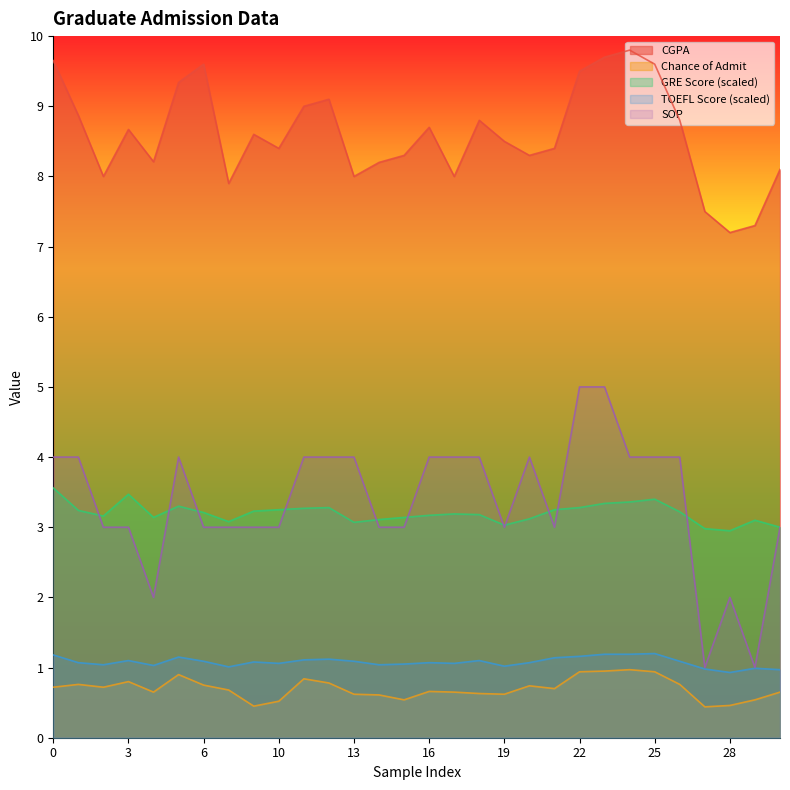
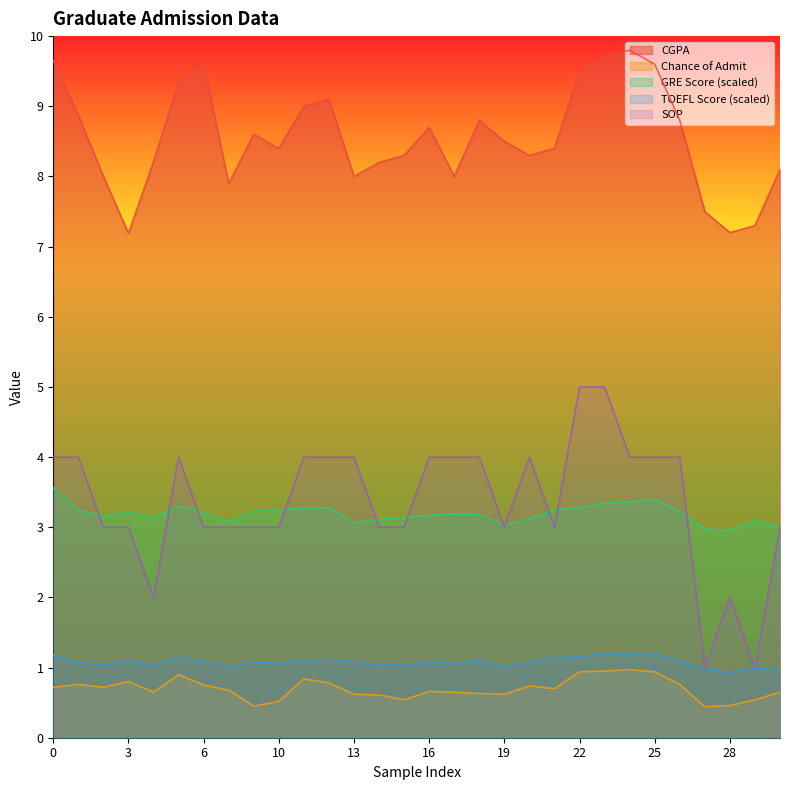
  {
    "CGPA": {
      "0": 9.7,
-     "3": 8.7,
+     "3": 7.2,
      "6": 9.6
    },
    "Chance of Admit": {
      "0": 0.7,
      "3": 0.8,
      "6": 0.8
    },
    "GRE Score (scaled)": {
      "0": 3.6,
-     "3": 3.5,
+     "3": 3.2,
      "6": 3.2
    }
  }
